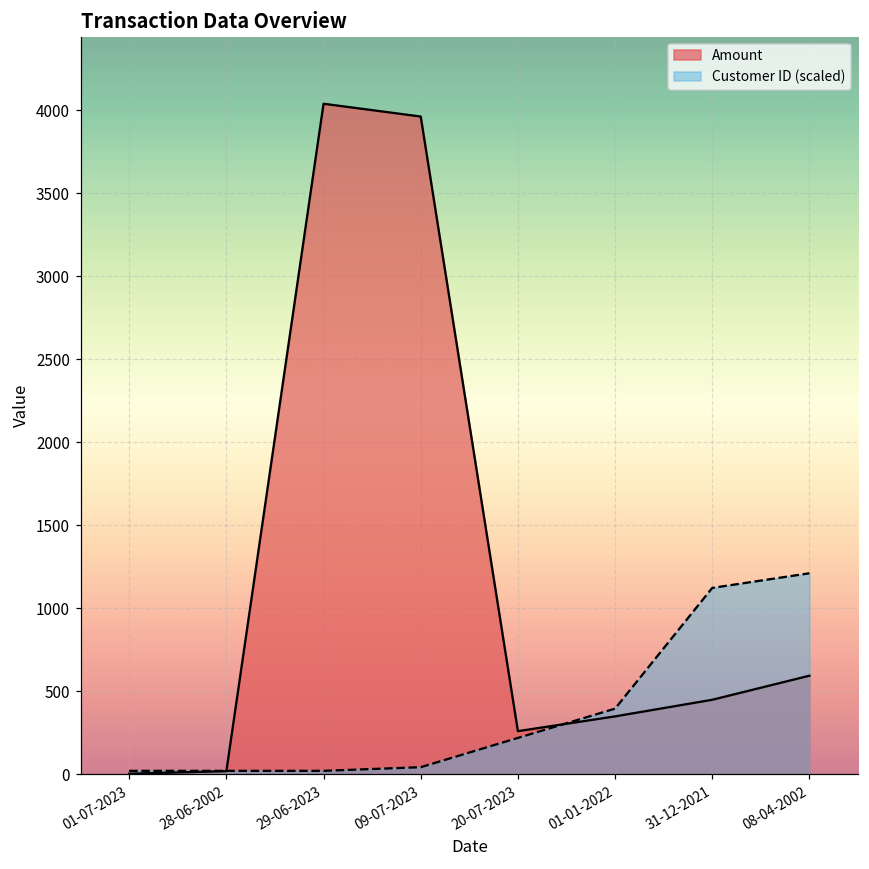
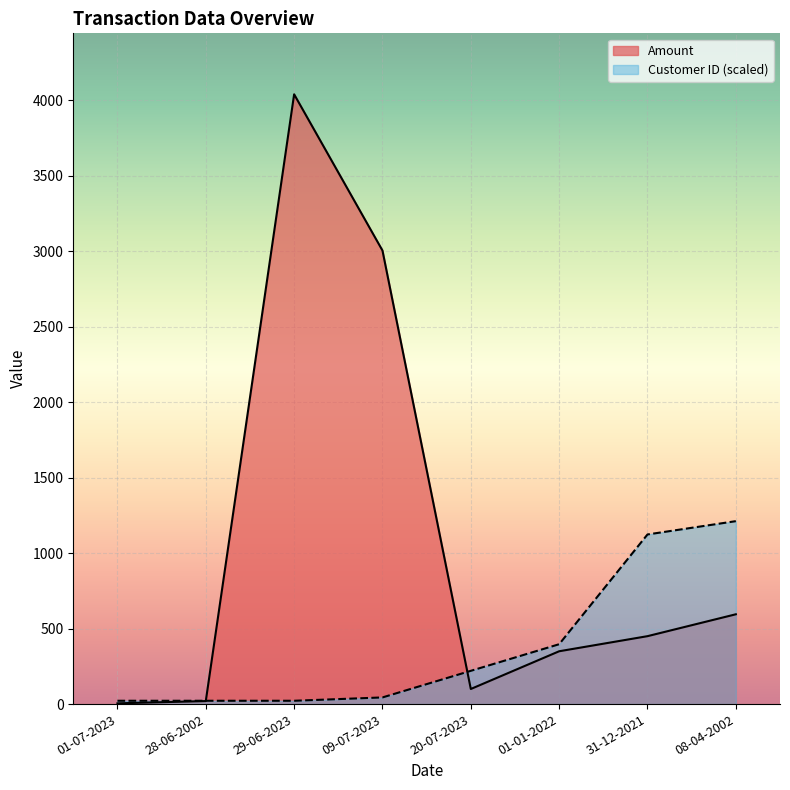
  {
    "Amount": {
      "29-06-2023": 4040,
-     "09-07-2023": 3960,
-     "20-07-2023": 260,
+     "09-07-2023": 3010,
+     "20-07-2023": 100,
      "01-01-2022": 350,
      "31-12-2021": 450,
      "08-04-2002": 600
    },
    "Customer ID (scaled)": {
      "29-06-2023": 20,
      "09-07-2023": 40,
      "20-07-2023": 220,
      "01-01-2022": 400,
      "31-12-2021": 1120,
      "08-04-2002": 1210
    }
  }
